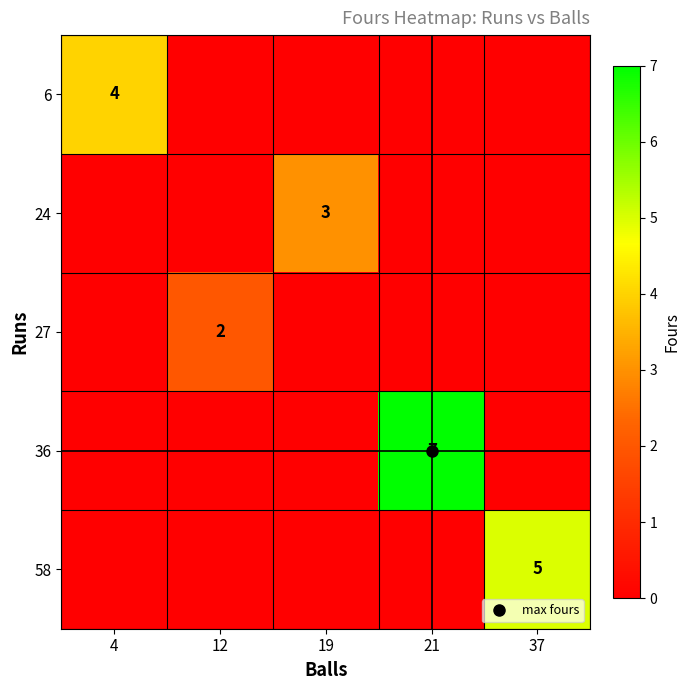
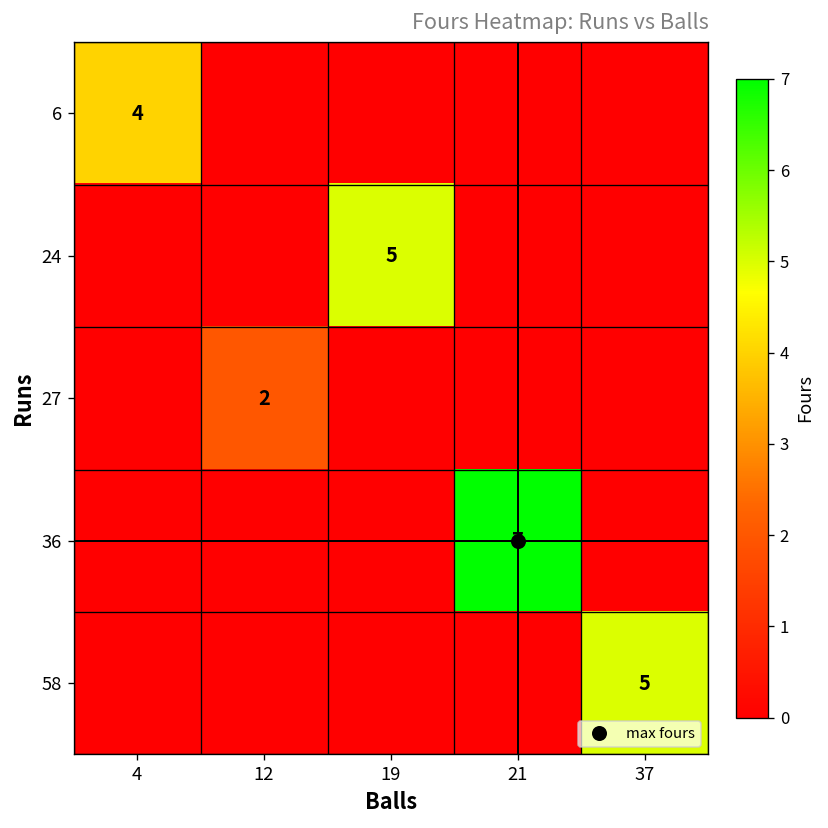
  {
    "6": {
      "4": 4
    },
    "24": {
-     "19": 3
+     "19": 5
    },
    "27": {
      "12": 2
    },
    "58": {
      "37": 5
    }
  }
